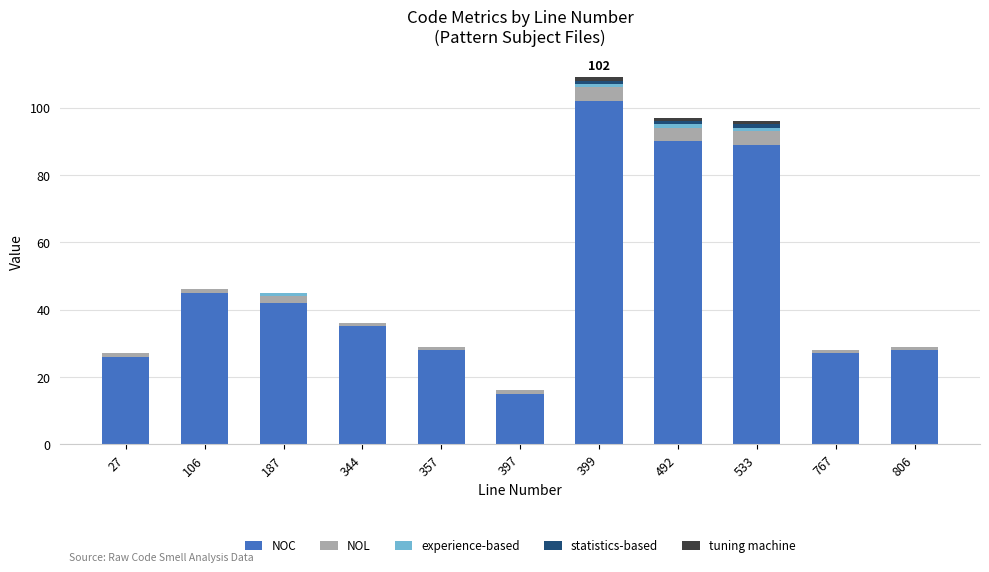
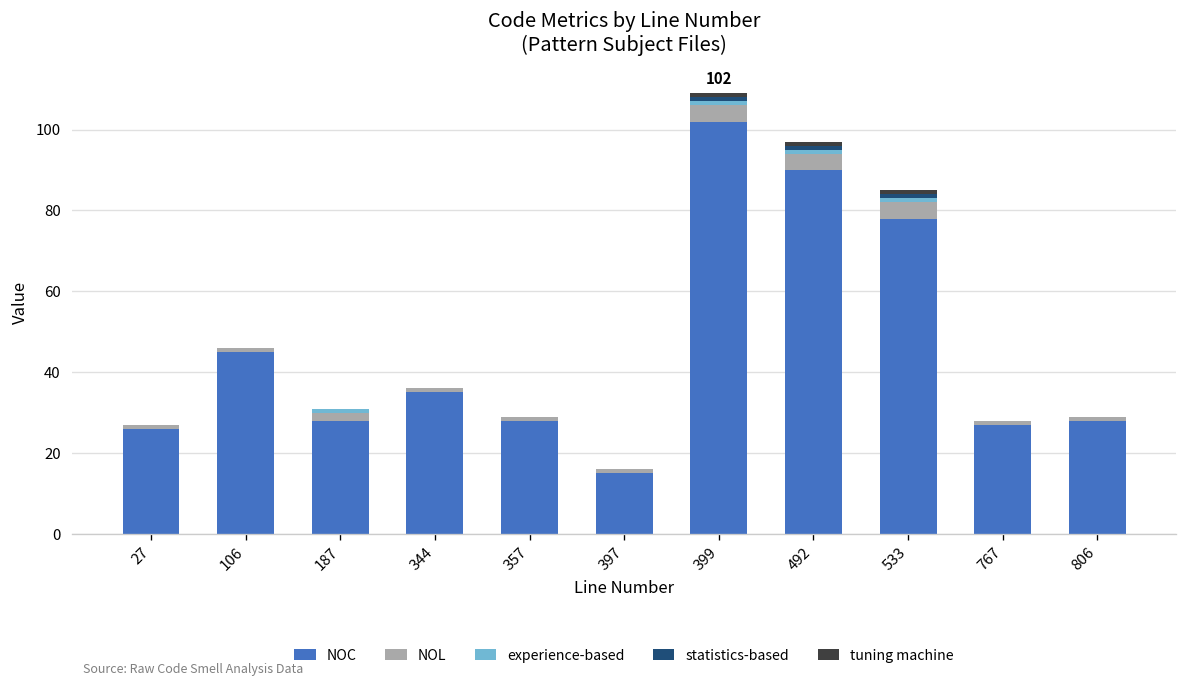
  {
    "NOC": {
      "27": 26,
      "106": 45,
-     "187": 42,
+     "187": 28,
      "344": 35,
      "357": 28,
      "397": 15,
      "492": 90,
-     "533": 89,
+     "533": 78,
      "767": 27,
      "806": 28
    },
    "NOL": {
      "27": 1,
      "106": 1,
      "187": 2,
      "344": 1,
      "357": 1,
      "397": 1,
      "399": 4,
      "492": 4,
      "533": 4,
      "767": 1,
      "806": 1
    },
    "experience-based": {
      "27": 0,
      "106": 0,
      "187": 1,
      "344": 0,
      "357": 0,
      "397": 0,
      "399": 1,
      "492": 1,
      "533": 1,
      "767": 0,
      "806": 0
    },
    "statistics-based": {
      "27": 0,
      "106": 0,
      "187": 0,
      "344": 0,
      "357": 0,
      "397": 0,
      "399": 1,
      "492": 1,
      "533": 1,
      "767": 0,
      "806": 0
    },
    "tuning machine": {
      "27": 0,
      "106": 0,
      "187": 0,
      "344": 0,
      "357": 0,
      "397": 0,
      "492": 1,
      "533": 1,
      "767": 0,
      "806": 0
    }
  }
